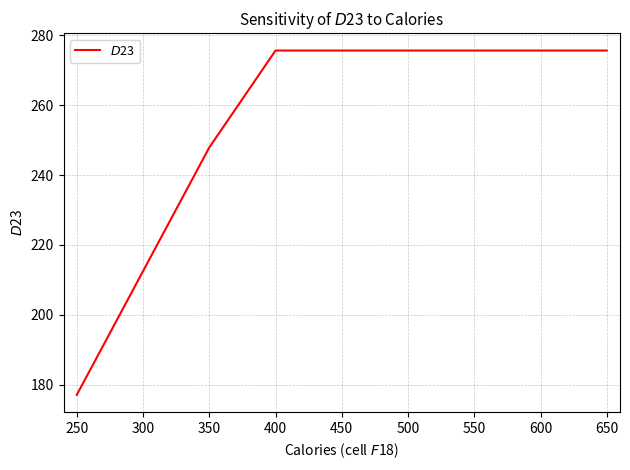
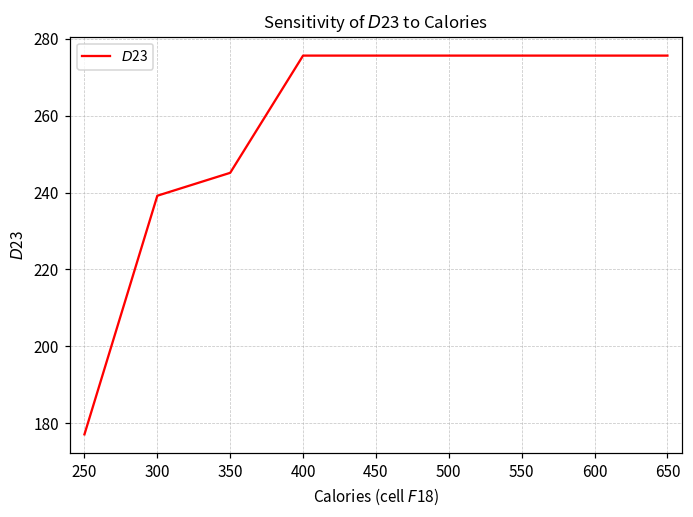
  {
    "250": 177,
-   "300": 213,
-   "350": 248,
+   "300": 239,
+   "350": 245,
    "400": 276,
    "450": 276,
    "500": 276,
    "550": 276,
    "600": 276,
    "650": 276
  }
